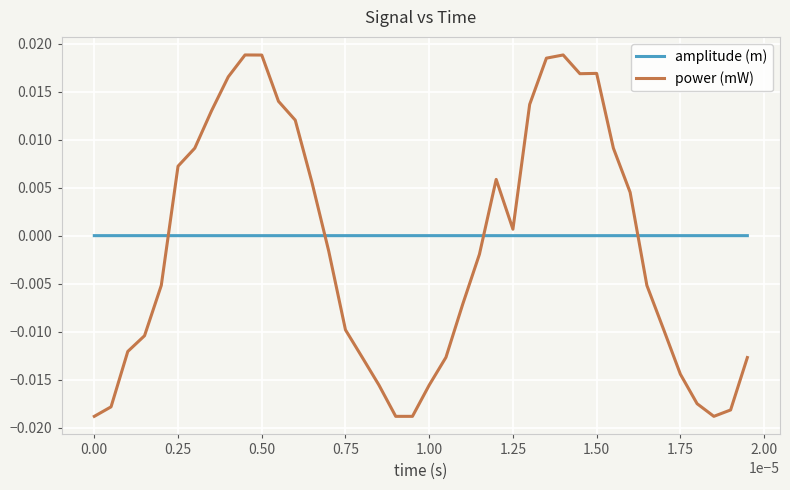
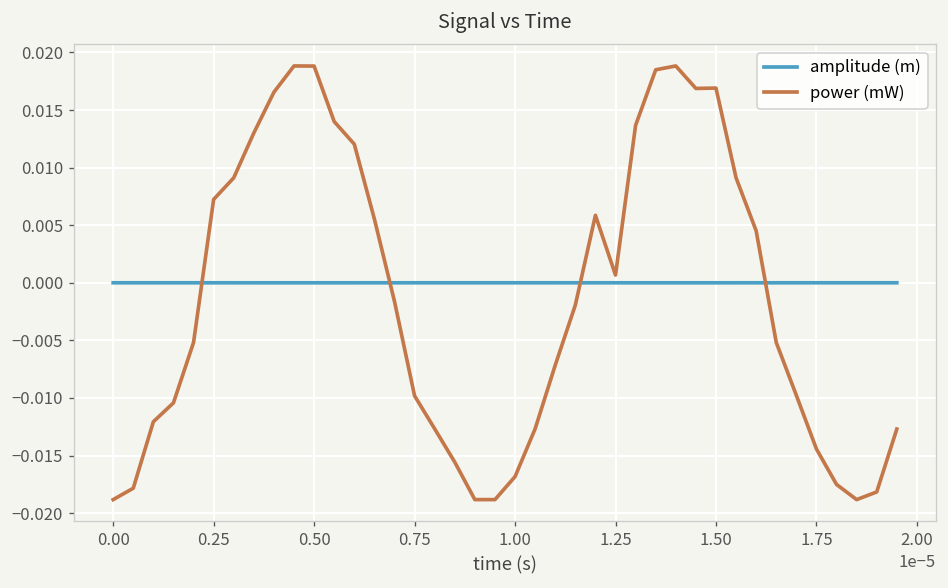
  {
    "amplitude (m)": {
      "0.00": 0.000,
      "0.25": 0.000,
      "0.50": 0.000,
      "0.75": 0.000,
      "1.00": 0.000,
      "1.25": 0.000,
      "1.50": 0.000,
      "1.75": 0.000
    },
    "power (mW)": {
      "0.00": -0.019,
      "0.25": 0.007,
      "0.50": 0.019,
      "0.75": -0.010,
-     "1.00": -0.016,
+     "1.00": -0.017,
      "1.25": 0.001,
      "1.50": 0.017,
      "1.75": -0.014
    }
  }
